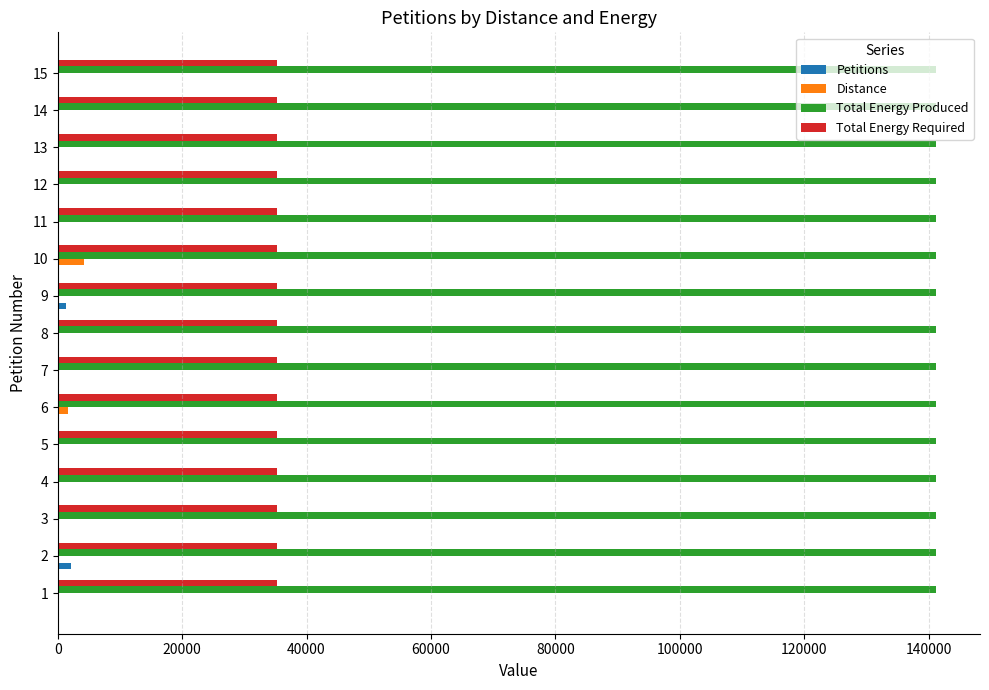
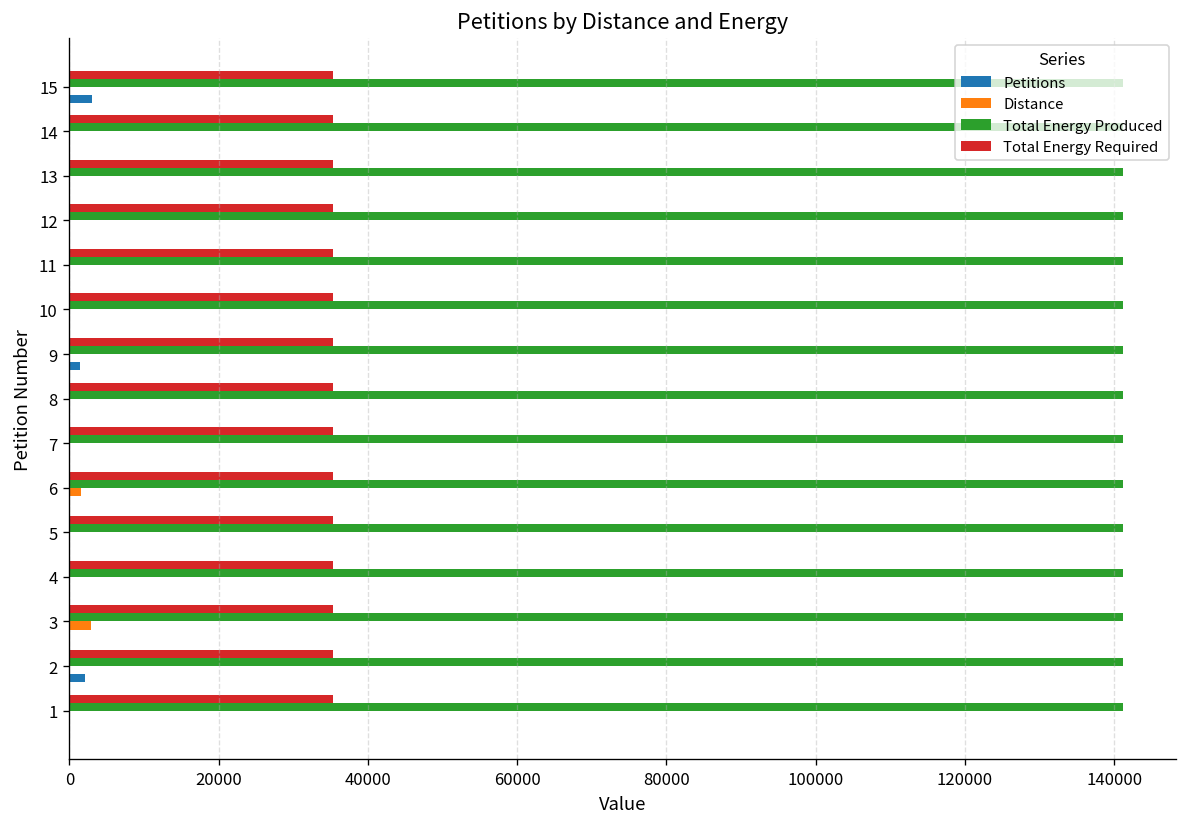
  {
    "Petitions": {
-     "15": 0,
+     "15": 3000,
      "9": 1000,
      "2": 2000
    },
    "Distance": {
-     "10": 4000,
+     "10": 0,
      "6": 2000,
-     "3": 0
+     "3": 3000
    },
    "Total Energy Produced": {
      "13": 141000,
      "12": 141000,
      "11": 141000,
      "10": 141000,
      "9": 141000,
      "8": 141000,
      "7": 141000,
      "6": 141000,
      "5": 141000,
      "4": 141000,
      "3": 141000,
      "2": 141000,
      "1": 141000
    },
    "Total Energy Required": {
      "15": 35000,
      "14": 35000,
      "13": 35000,
      "12": 35000,
      "11": 35000,
      "10": 35000,
      "9": 35000,
      "8": 35000,
      "7": 35000,
      "6": 35000,
      "5": 35000,
      "4": 35000,
      "3": 35000,
      "2": 35000,
      "1": 35000
    }
  }
